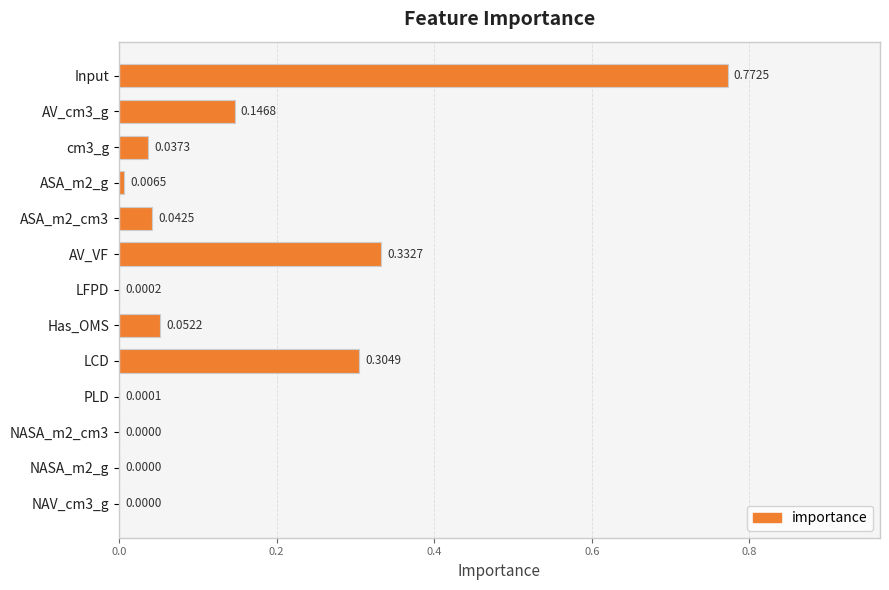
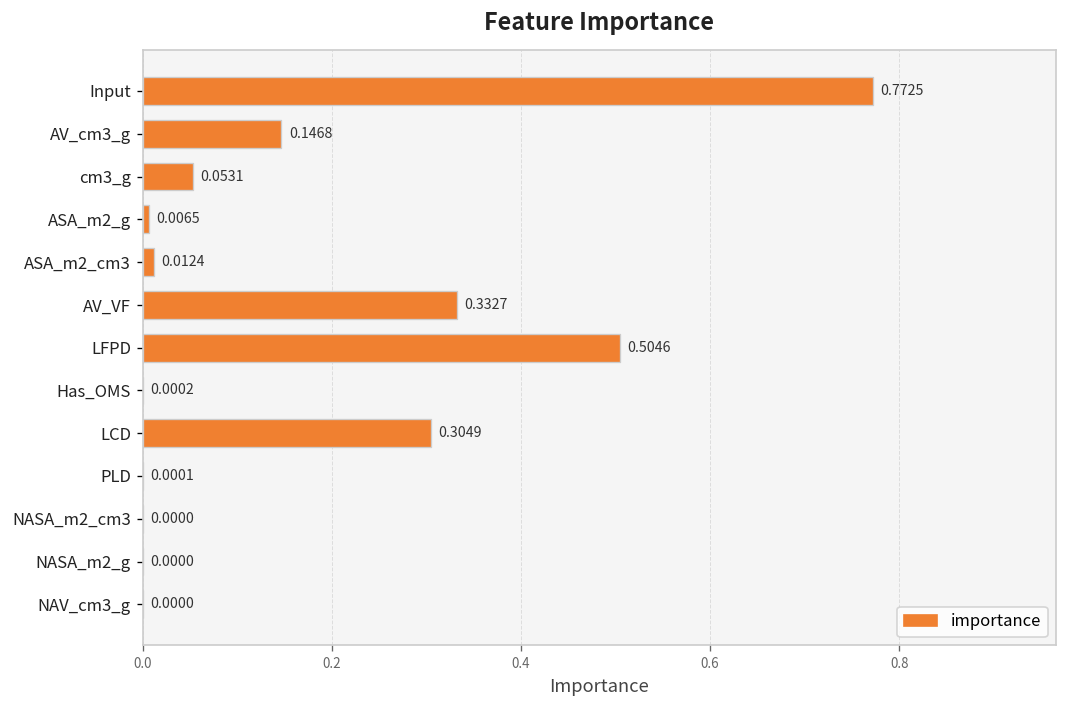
  {
    "Input": 0.7725,
    "AV_cm3_g": 0.1468,
-   "cm3_g": 0.0373,
+   "cm3_g": 0.0531,
    "ASA_m2_g": 0.0065,
-   "ASA_m2_cm3": 0.0425,
+   "ASA_m2_cm3": 0.0124,
    "AV_VF": 0.3327,
-   "LFPD": 0.0002,
-   "Has_OMS": 0.0522,
+   "LFPD": 0.5046,
+   "Has_OMS": 0.0002,
    "LCD": 0.3049,
    "PLD": 0.0001,
    "NASA_m2_cm3": 0.0000,
    "NASA_m2_g": 0.0000,
    "NAV_cm3_g": 0.0000
  }
